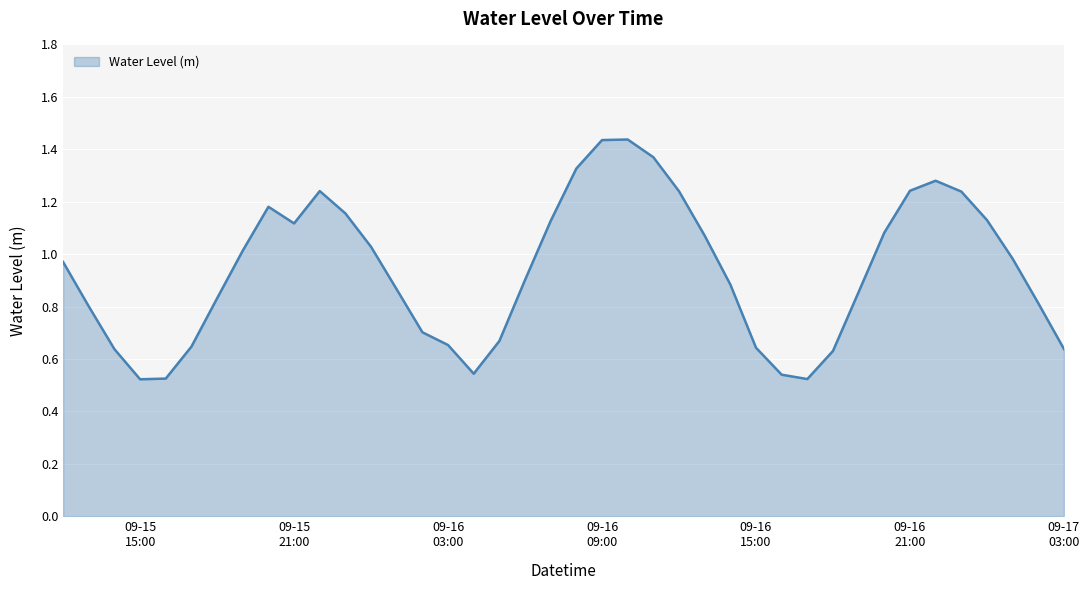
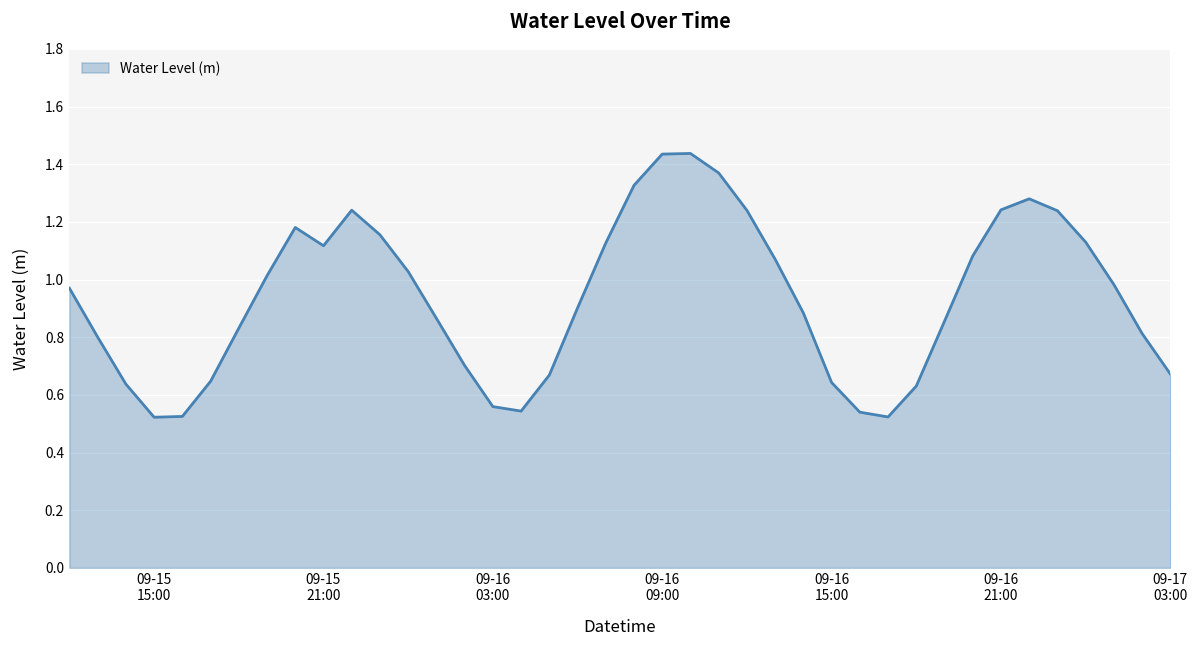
  {
    "09-15 15:00": 0.52,
    "09-15 21:00": 1.12,
-   "09-16 03:00": 0.65,
+   "09-16 03:00": 0.56,
    "09-16 09:00": 1.44,
    "09-16 15:00": 0.64,
    "09-16 21:00": 1.24,
-   "09-17 03:00": 0.64
+   "09-17 03:00": 0.67
  }
